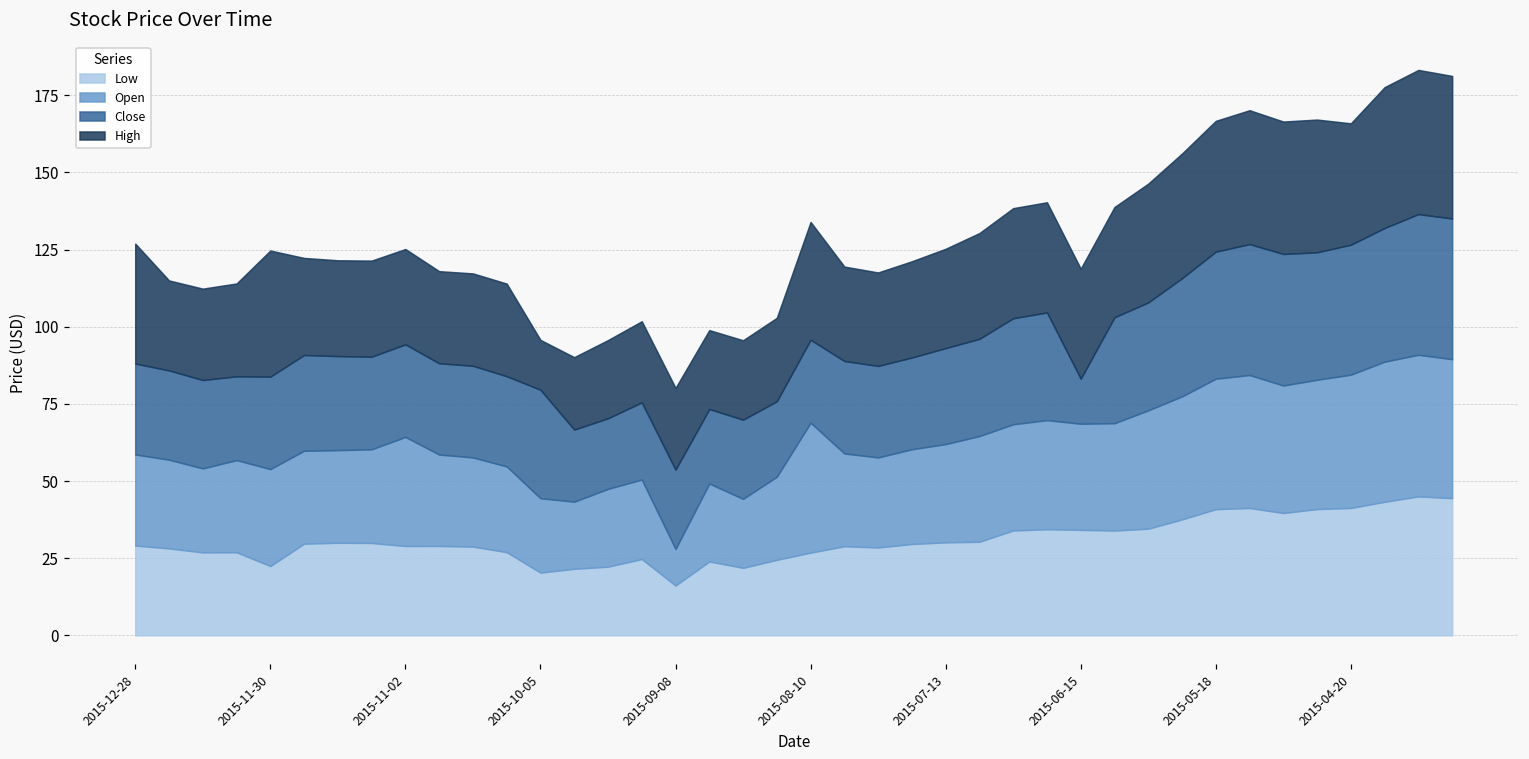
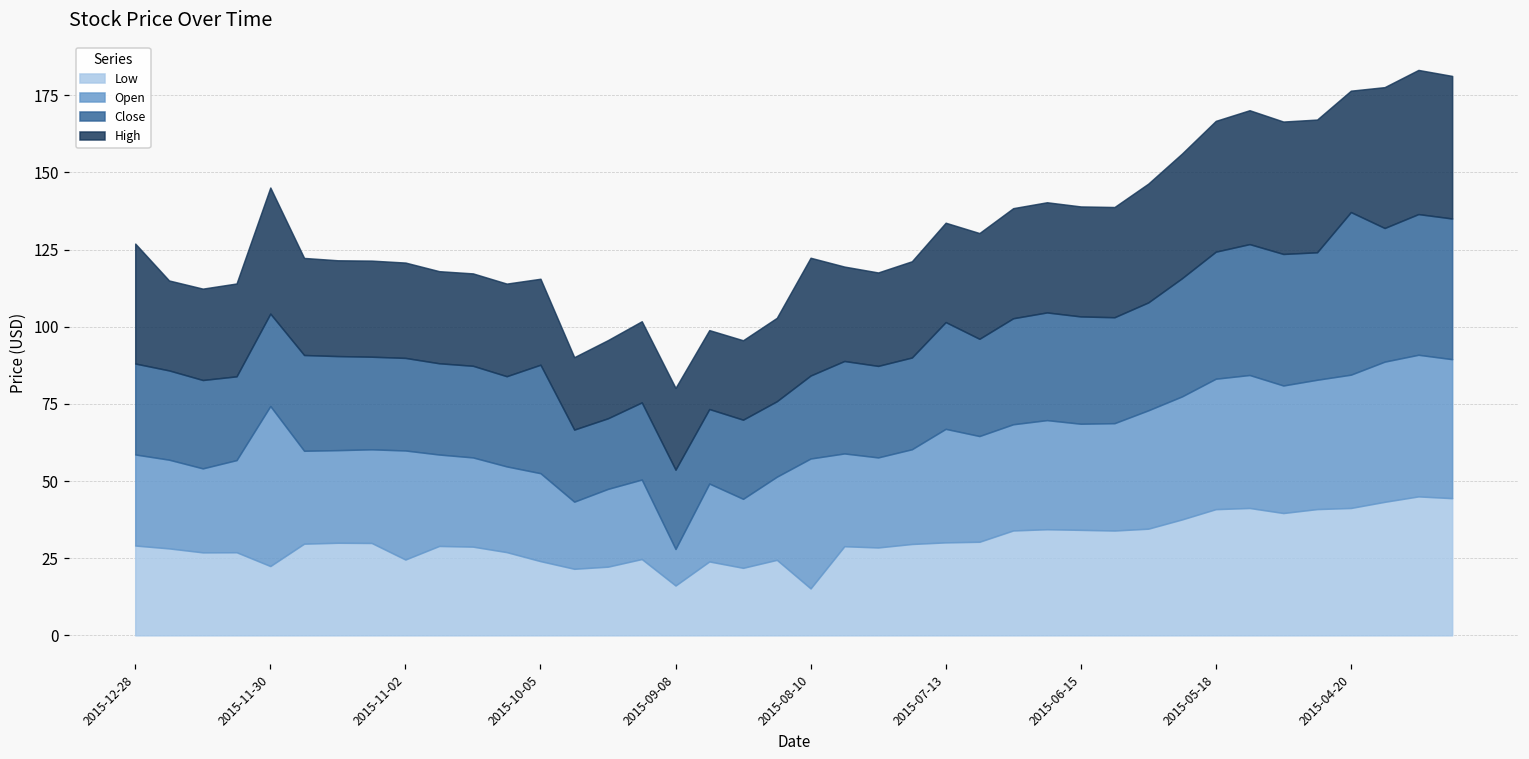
  {
    "Low": {
      "2015-12-28": 29,
      "2015-11-30": 22,
-     "2015-11-02": 29,
-     "2015-10-05": 20,
+     "2015-11-02": 25,
+     "2015-10-05": 24,
      "2015-09-08": 16,
-     "2015-08-10": 27,
+     "2015-08-10": 15,
      "2015-07-13": 30,
      "2015-06-15": 34,
      "2015-05-18": 41,
      "2015-04-20": 41
    },
    "Open": {
      "2015-12-28": 30,
-     "2015-11-30": 31,
+     "2015-11-30": 52,
      "2015-11-02": 35,
-     "2015-10-05": 24,
+     "2015-10-05": 29,
      "2015-09-08": 12,
      "2015-08-10": 42,
-     "2015-07-13": 32,
+     "2015-07-13": 37,
      "2015-06-15": 34,
      "2015-05-18": 42,
      "2015-04-20": 43
    },
    "Close": {
      "2015-12-28": 29,
      "2015-11-30": 30,
      "2015-11-02": 30,
      "2015-10-05": 35,
      "2015-09-08": 26,
      "2015-08-10": 27,
-     "2015-07-13": 31,
-     "2015-06-15": 15,
+     "2015-07-13": 35,
+     "2015-06-15": 35,
      "2015-05-18": 41,
-     "2015-04-20": 42
+     "2015-04-20": 53
    },
    "High": {
      "2015-12-28": 39,
      "2015-11-30": 41,
      "2015-11-02": 31,
-     "2015-10-05": 16,
+     "2015-10-05": 28,
      "2015-09-08": 26,
      "2015-08-10": 38,
      "2015-07-13": 32,
      "2015-06-15": 36,
      "2015-05-18": 42,
      "2015-04-20": 39
    }
  }
